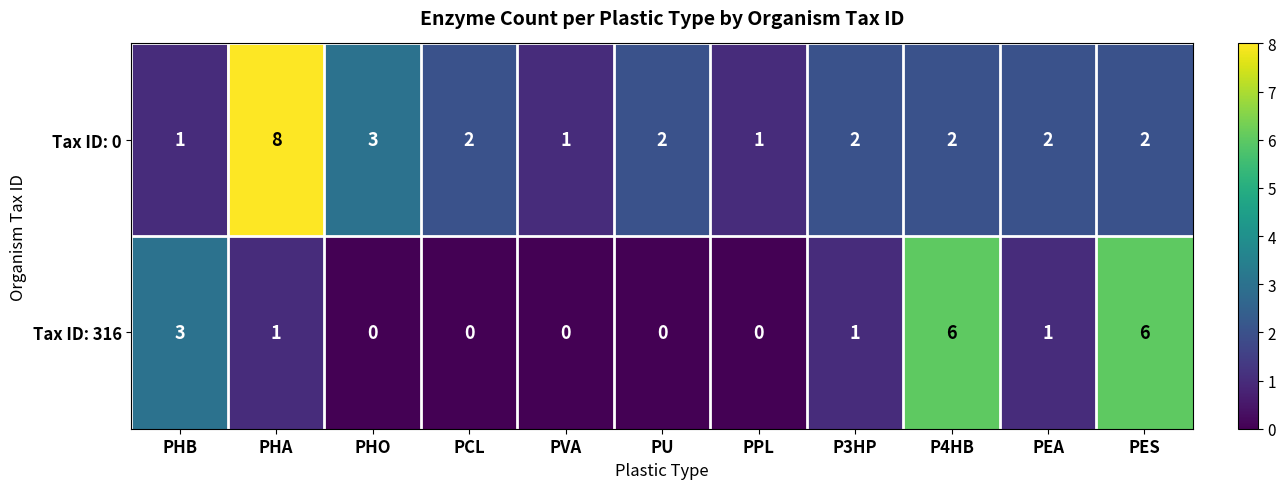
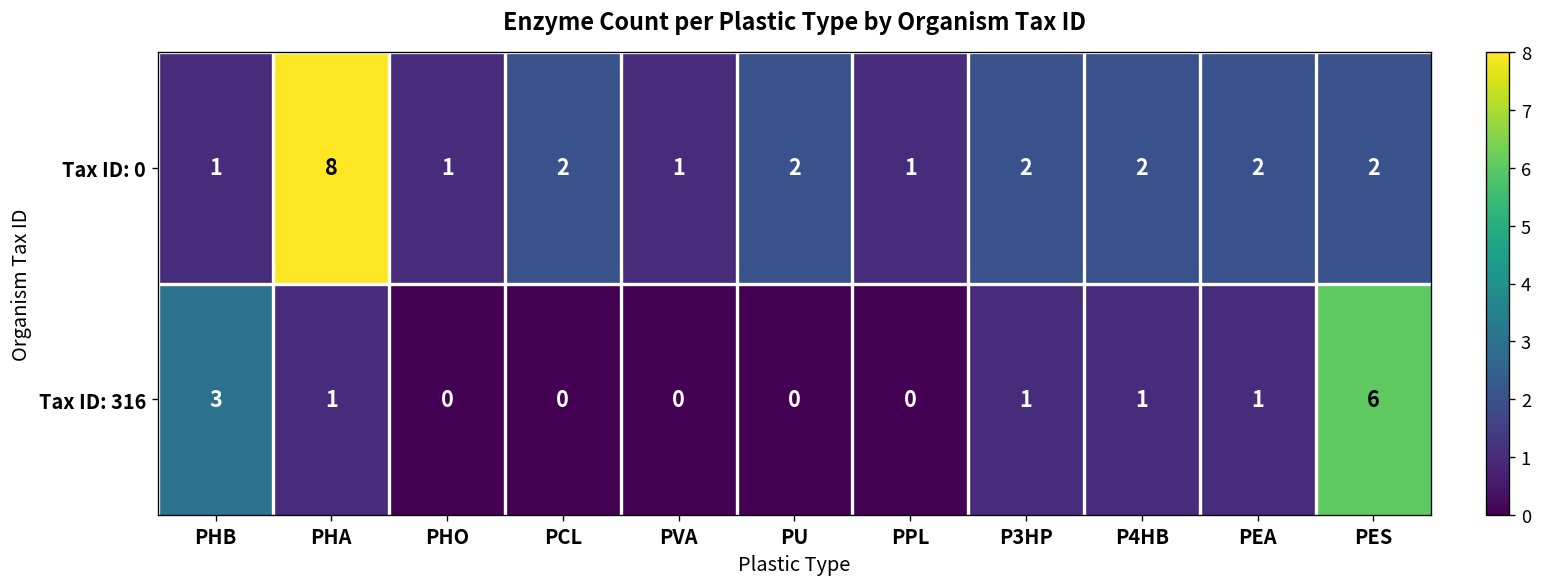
  {
    "Tax ID: 0": {
      "PHB": 1,
      "PHA": 8,
-     "PHO": 3,
+     "PHO": 1,
      "PCL": 2,
      "PVA": 1,
      "PU": 2,
      "PPL": 1,
      "P3HP": 2,
      "P4HB": 2,
      "PEA": 2,
      "PES": 2
    },
    "Tax ID: 316": {
      "PHB": 3,
      "PHA": 1,
      "PHO": 0,
      "PCL": 0,
      "PVA": 0,
      "PU": 0,
      "PPL": 0,
      "P3HP": 1,
-     "P4HB": 6,
+     "P4HB": 1,
      "PEA": 1,
      "PES": 6
    }
  }
